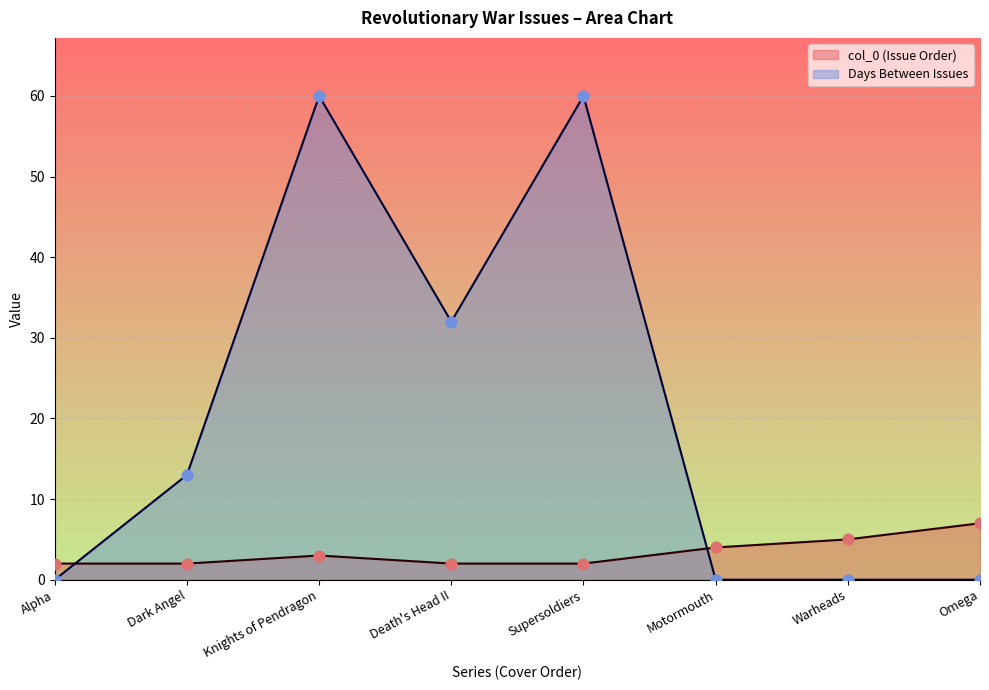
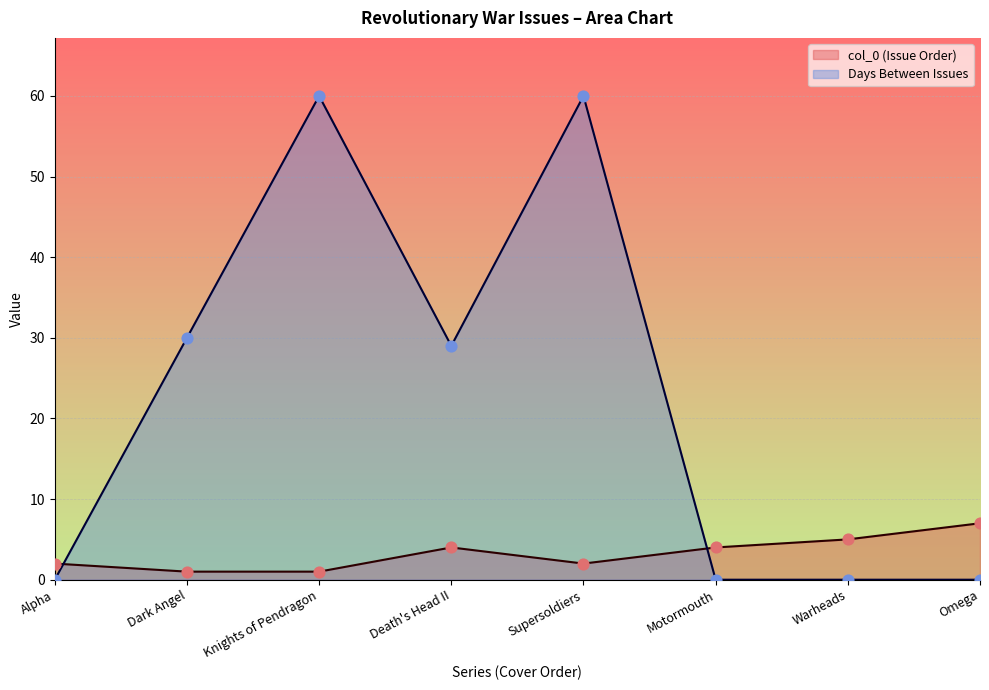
  {
    "col_0 (Issue Order)": {
      "Alpha": 2,
-     "Dark Angel": 2,
-     "Knights of Pendragon": 3,
-     "Death's Head II": 2,
+     "Dark Angel": 1,
+     "Knights of Pendragon": 1,
+     "Death's Head II": 4,
      "Supersoldiers": 2,
      "Motormouth": 4,
      "Warheads": 5,
      "Omega": 7
    },
    "Days Between Issues": {
      "Alpha": 0,
-     "Dark Angel": 13,
+     "Dark Angel": 30,
      "Knights of Pendragon": 60,
-     "Death's Head II": 32,
+     "Death's Head II": 29,
      "Supersoldiers": 60,
      "Motormouth": 0,
      "Warheads": 0,
      "Omega": 0
    }
  }
